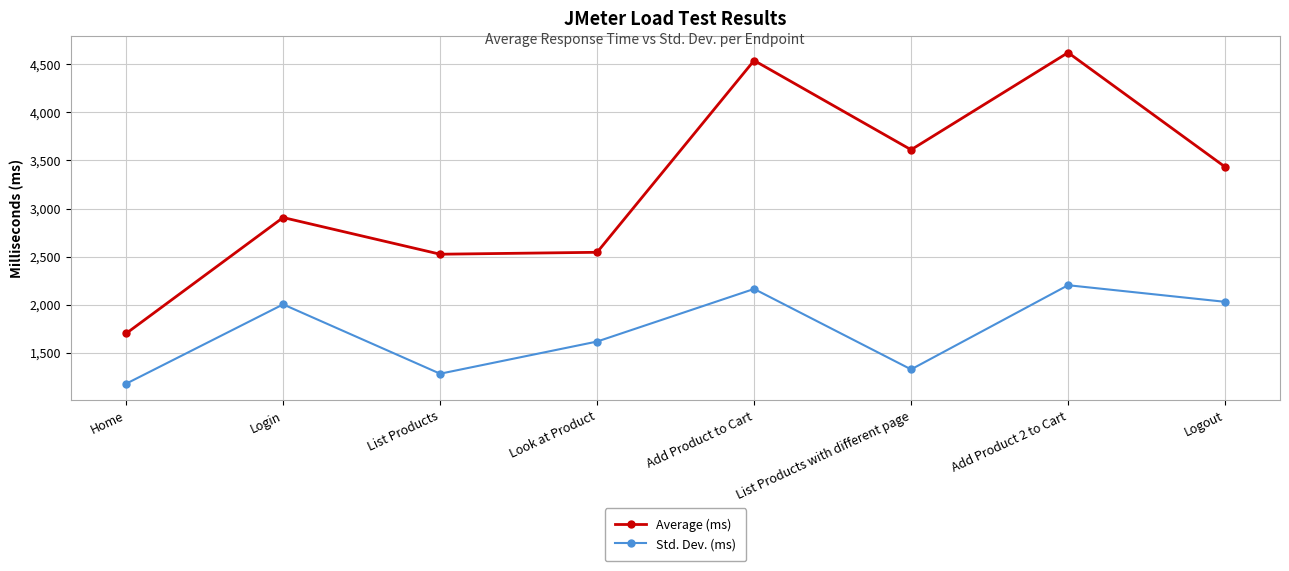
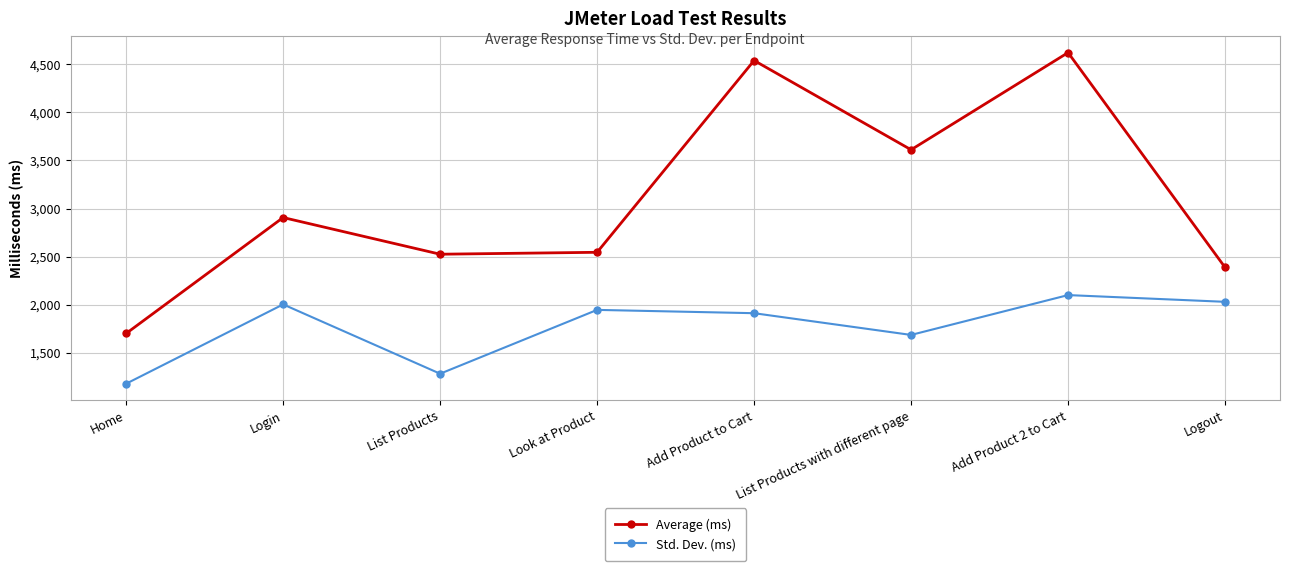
  {
    "Average (ms)": {
      "Home": "1,700",
      "Login": "2,900",
      "List Products": "2,500",
      "Look at Product": "2,500",
      "Add Product to Cart": "4,500",
      "List Products with different page": "3,600",
      "Add Product 2 to Cart": "4,600",
-     "Logout": "3,400"
+     "Logout": "2,400"
    },
    "Std. Dev. (ms)": {
      "Home": "1,200",
      "Login": "2,000",
      "List Products": "1,300",
-     "Look at Product": "1,600",
-     "Add Product to Cart": "2,200",
-     "List Products with different page": "1,300",
-     "Add Product 2 to Cart": "2,200",
+     "Look at Product": "1,900",
+     "Add Product to Cart": "1,900",
+     "List Products with different page": "1,700",
+     "Add Product 2 to Cart": "2,100",
      "Logout": "2,000"
    }
  }
